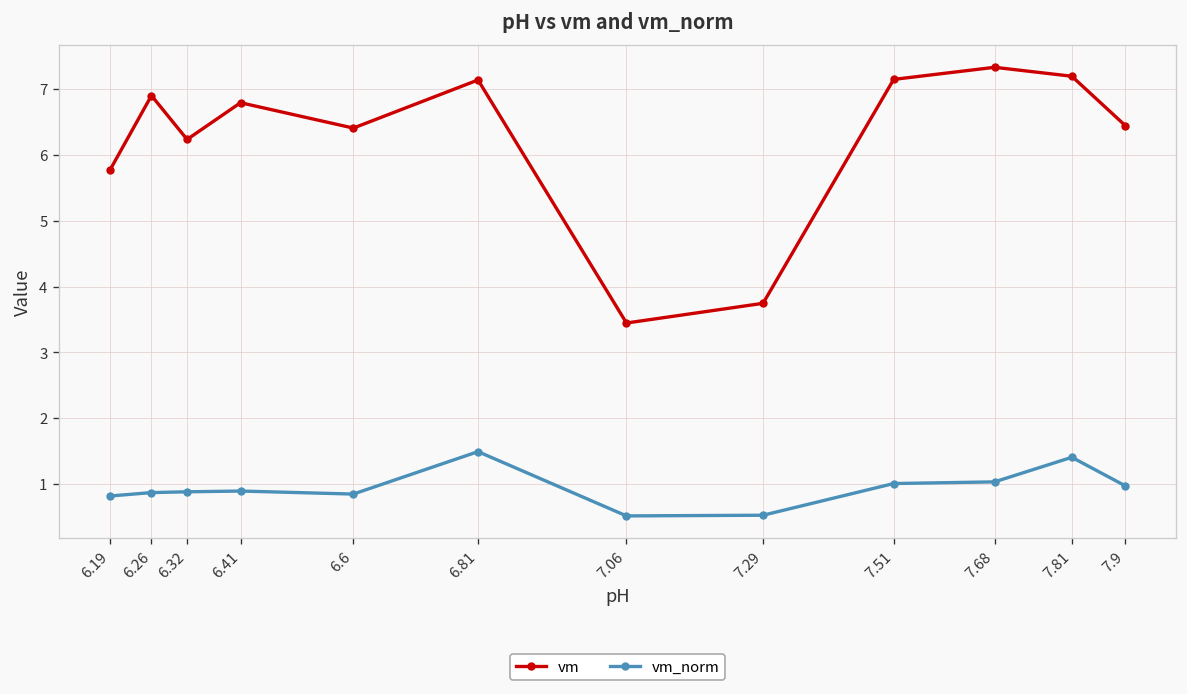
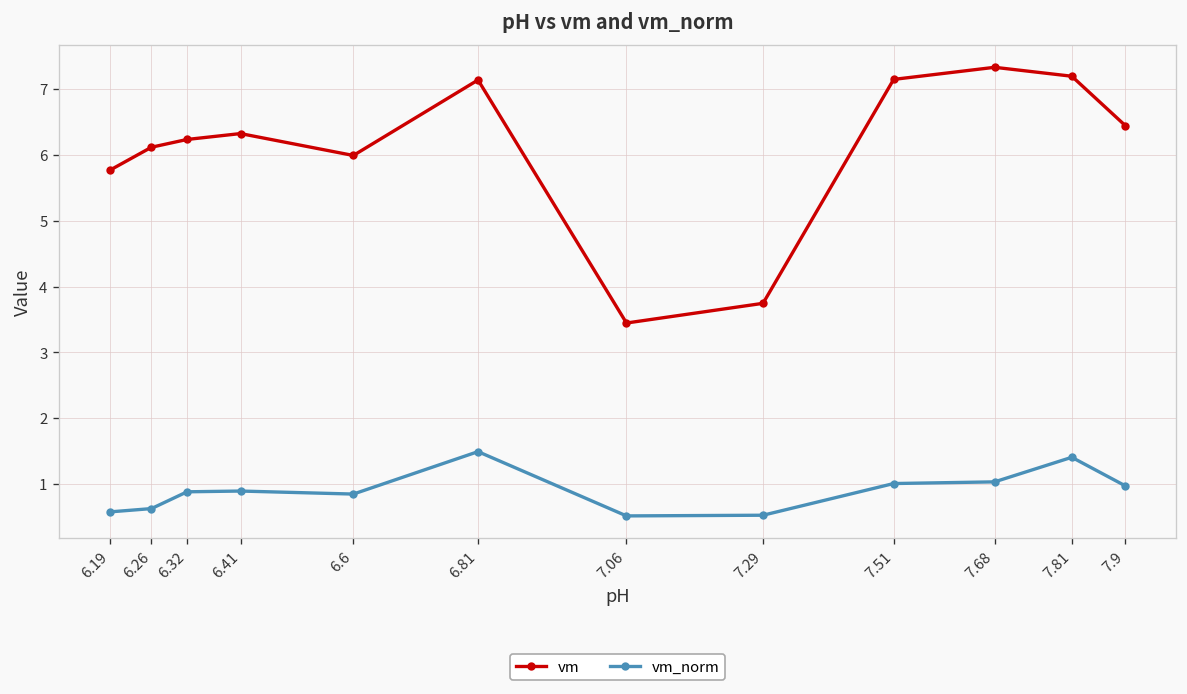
  {
    "vm": {
      "6.19": 5.8,
-     "6.26": 6.9,
+     "6.26": 6.1,
      "6.32": 6.2,
-     "6.41": 6.8,
-     "6.6": 6.4,
+     "6.41": 6.3,
+     "6.6": 6.0,
      "6.81": 7.1,
      "7.06": 3.4,
      "7.29": 3.7,
      "7.51": 7.1,
      "7.68": 7.3,
      "7.81": 7.2,
      "7.9": 6.4
    },
    "vm_norm": {
-     "6.19": 0.8,
-     "6.26": 0.9,
+     "6.19": 0.6,
+     "6.26": 0.6,
      "6.32": 0.9,
      "6.41": 0.9,
      "6.6": 0.9,
      "6.81": 1.5,
      "7.06": 0.5,
      "7.29": 0.5,
      "7.51": 1.0,
      "7.68": 1.0,
      "7.81": 1.4,
      "7.9": 1.0
    }
  }
